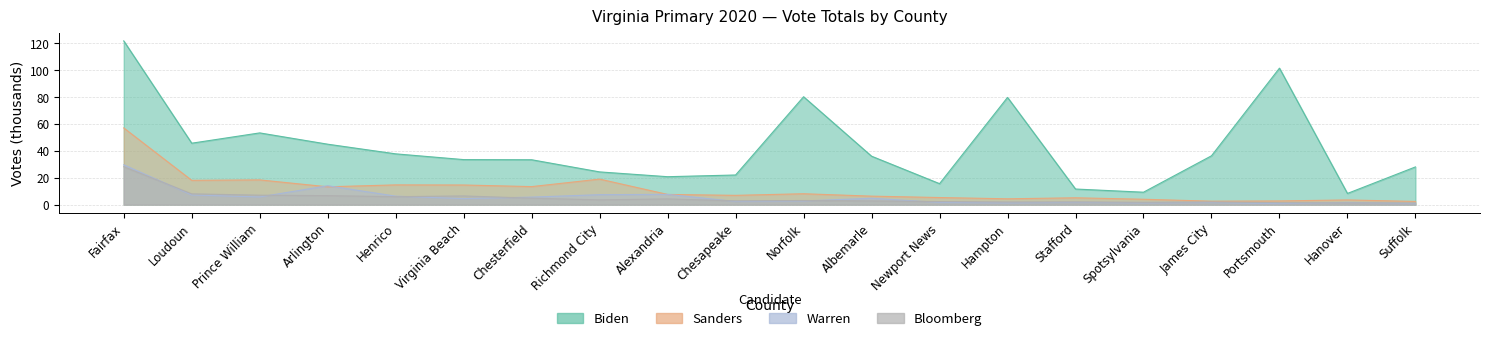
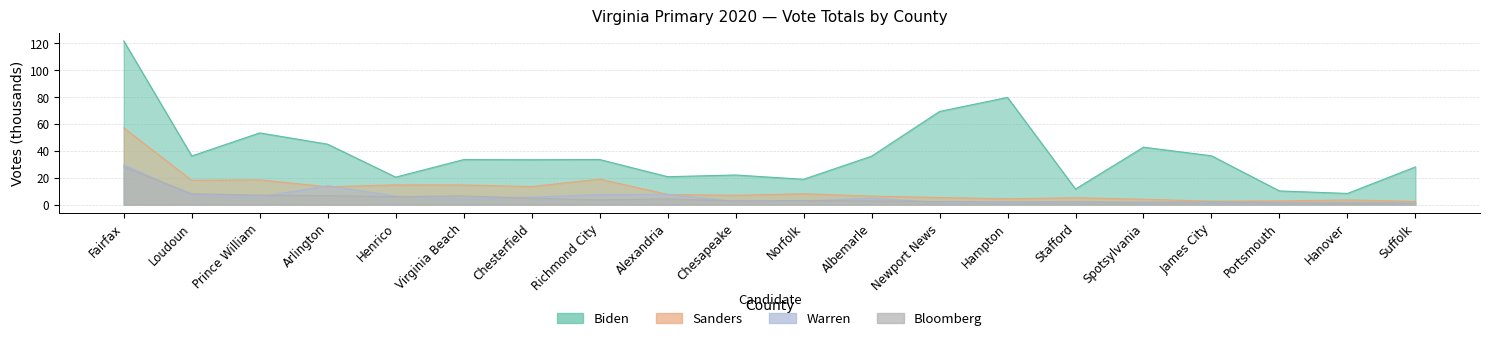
  {
    "Biden": {
      "Fairfax": 122,
-     "Loudoun": 46,
+     "Loudoun": 36,
      "Prince William": 53,
      "Arlington": 45,
-     "Henrico": 38,
+     "Henrico": 20,
      "Virginia Beach": 34,
      "Chesterfield": 33,
-     "Richmond City": 24,
+     "Richmond City": 34,
      "Alexandria": 21,
      "Chesapeake": 22,
-     "Norfolk": 80,
+     "Norfolk": 19,
      "Albemarle": 36,
-     "Newport News": 16,
+     "Newport News": 69,
      "Hampton": 80,
      "Stafford": 12,
-     "Spotsylvania": 9,
+     "Spotsylvania": 43,
      "James City": 36,
-     "Portsmouth": 102,
+     "Portsmouth": 10,
      "Hanover": 8,
      "Suffolk": 28
    }
  }
